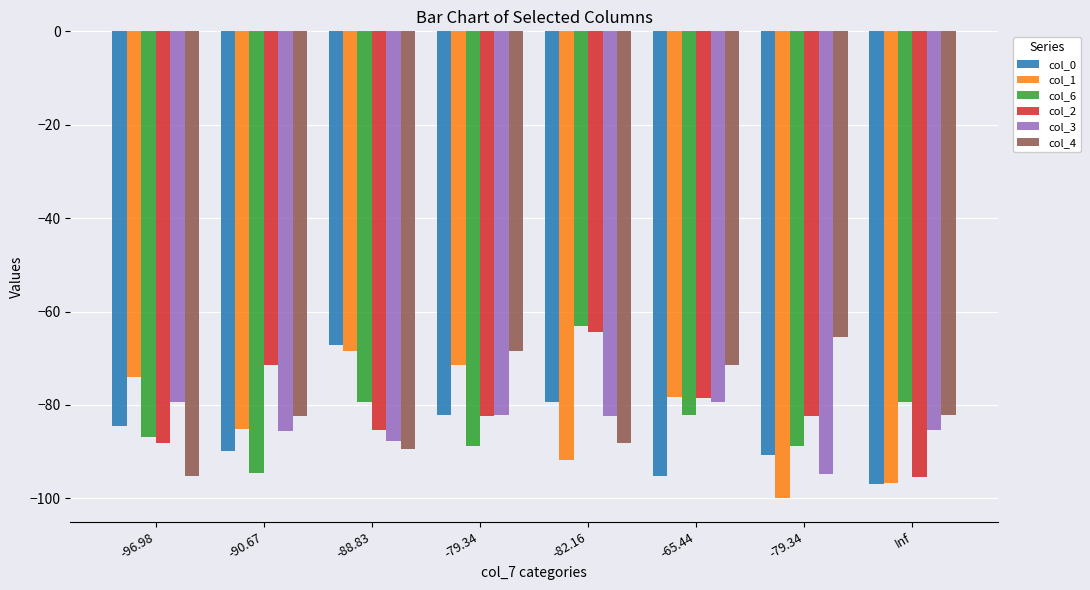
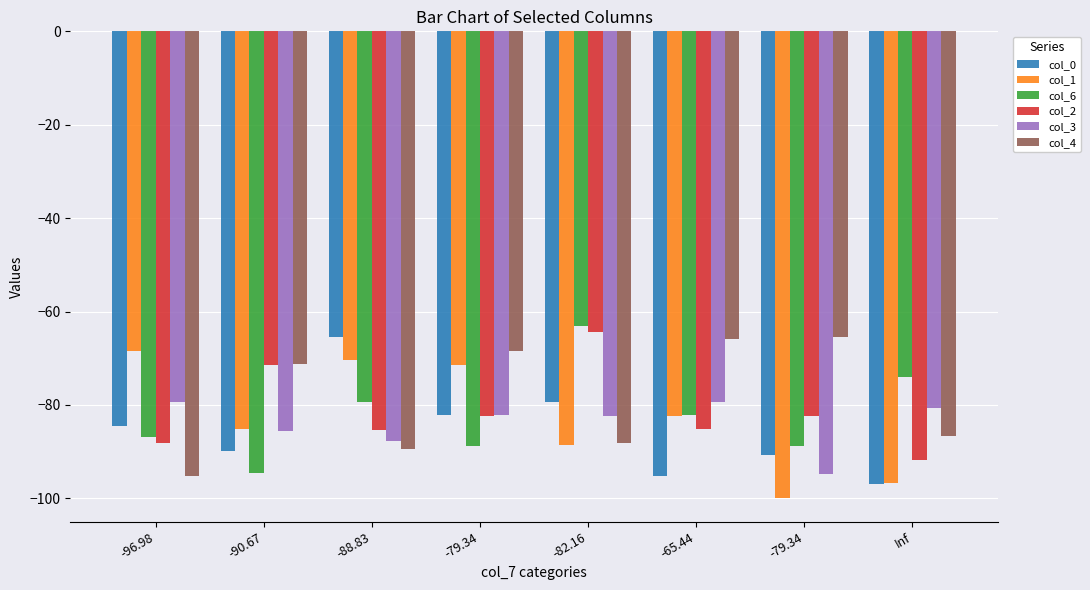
  {
    "col_0": {
      "-96.98": -84,
      "-90.67": -90,
-     "-88.83": -67,
+     "-88.83": -65,
      "-82.16": -79,
      "-65.44": -95,
      "Inf": -97
    },
    "col_1": {
-     "-96.98": -74,
+     "-96.98": -68,
      "-90.67": -85,
-     "-88.83": -68,
-     "-82.16": -92,
-     "-65.44": -78,
+     "-88.83": -70,
+     "-82.16": -89,
+     "-65.44": -82,
      "Inf": -97
    },
    "col_6": {
      "-96.98": -87,
      "-90.67": -95,
      "-88.83": -79,
      "-82.16": -63,
      "-65.44": -82,
-     "Inf": -79
+     "Inf": -74
    },
    "col_2": {
      "-96.98": -88,
      "-90.67": -71,
      "-88.83": -85,
      "-82.16": -64,
-     "-65.44": -79,
-     "Inf": -96
+     "-65.44": -85,
+     "Inf": -92
    },
    "col_3": {
      "-96.98": -79,
      "-90.67": -85,
      "-88.83": -88,
      "-82.16": -82,
      "-65.44": -79,
-     "Inf": -85
+     "Inf": -81
    },
    "col_4": {
      "-96.98": -95,
-     "-90.67": -82,
+     "-90.67": -71,
      "-88.83": -89,
      "-82.16": -88,
-     "-65.44": -71,
-     "Inf": -82
+     "-65.44": -66,
+     "Inf": -87
    }
  }
